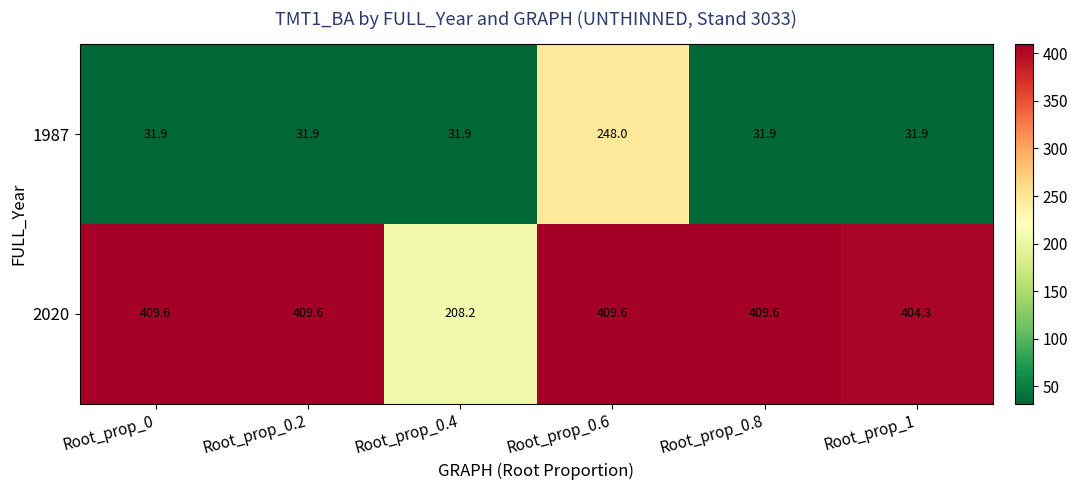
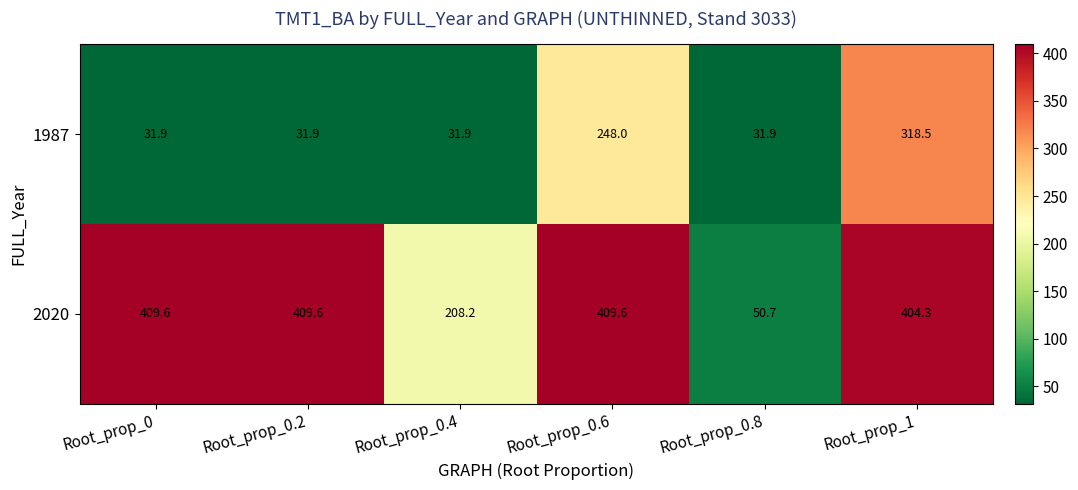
  {
    "1987": {
      "Root_prop_0": 31.9,
      "Root_prop_0.2": 31.9,
      "Root_prop_0.4": 31.9,
      "Root_prop_0.6": 248.0,
      "Root_prop_0.8": 31.9,
-     "Root_prop_1": 31.9
+     "Root_prop_1": 318.5
    },
    "2020": {
      "Root_prop_0": 409.6,
      "Root_prop_0.2": 409.6,
      "Root_prop_0.4": 208.2,
      "Root_prop_0.6": 409.6,
-     "Root_prop_0.8": 409.6,
+     "Root_prop_0.8": 50.7,
      "Root_prop_1": 404.3
    }
  }
